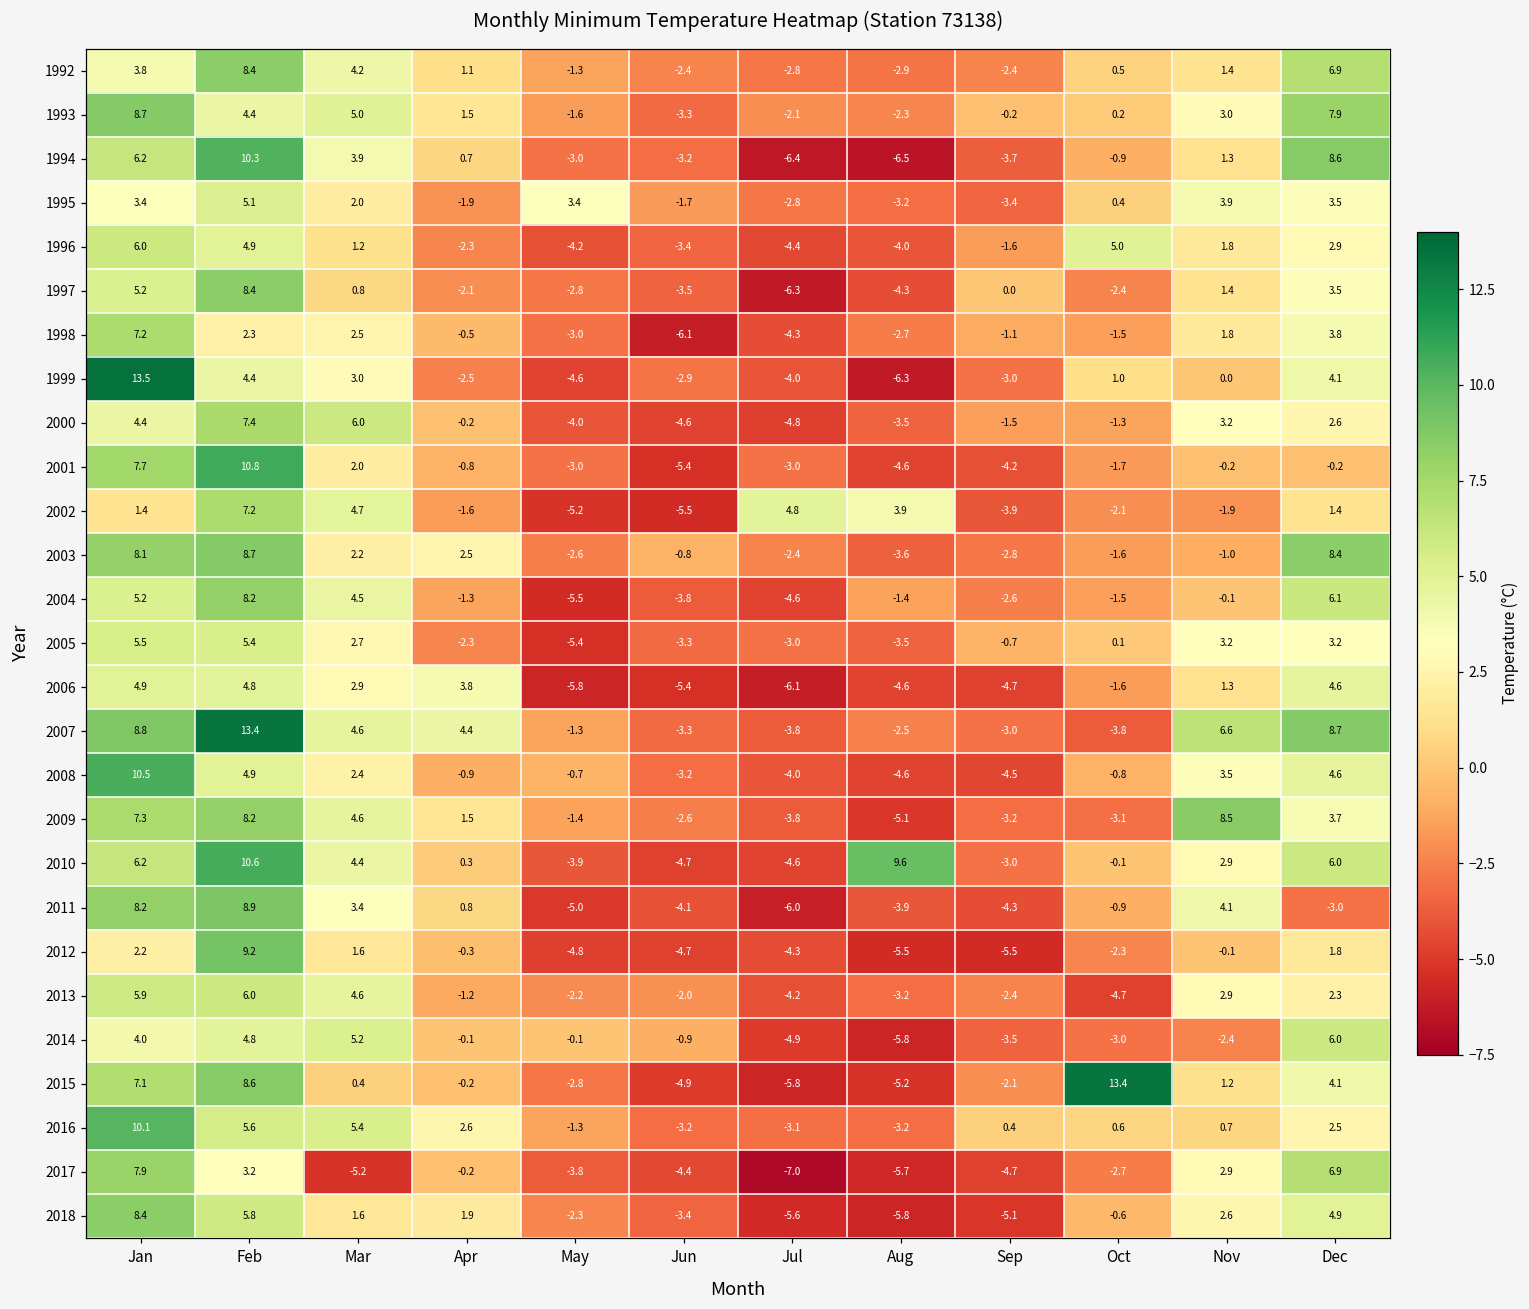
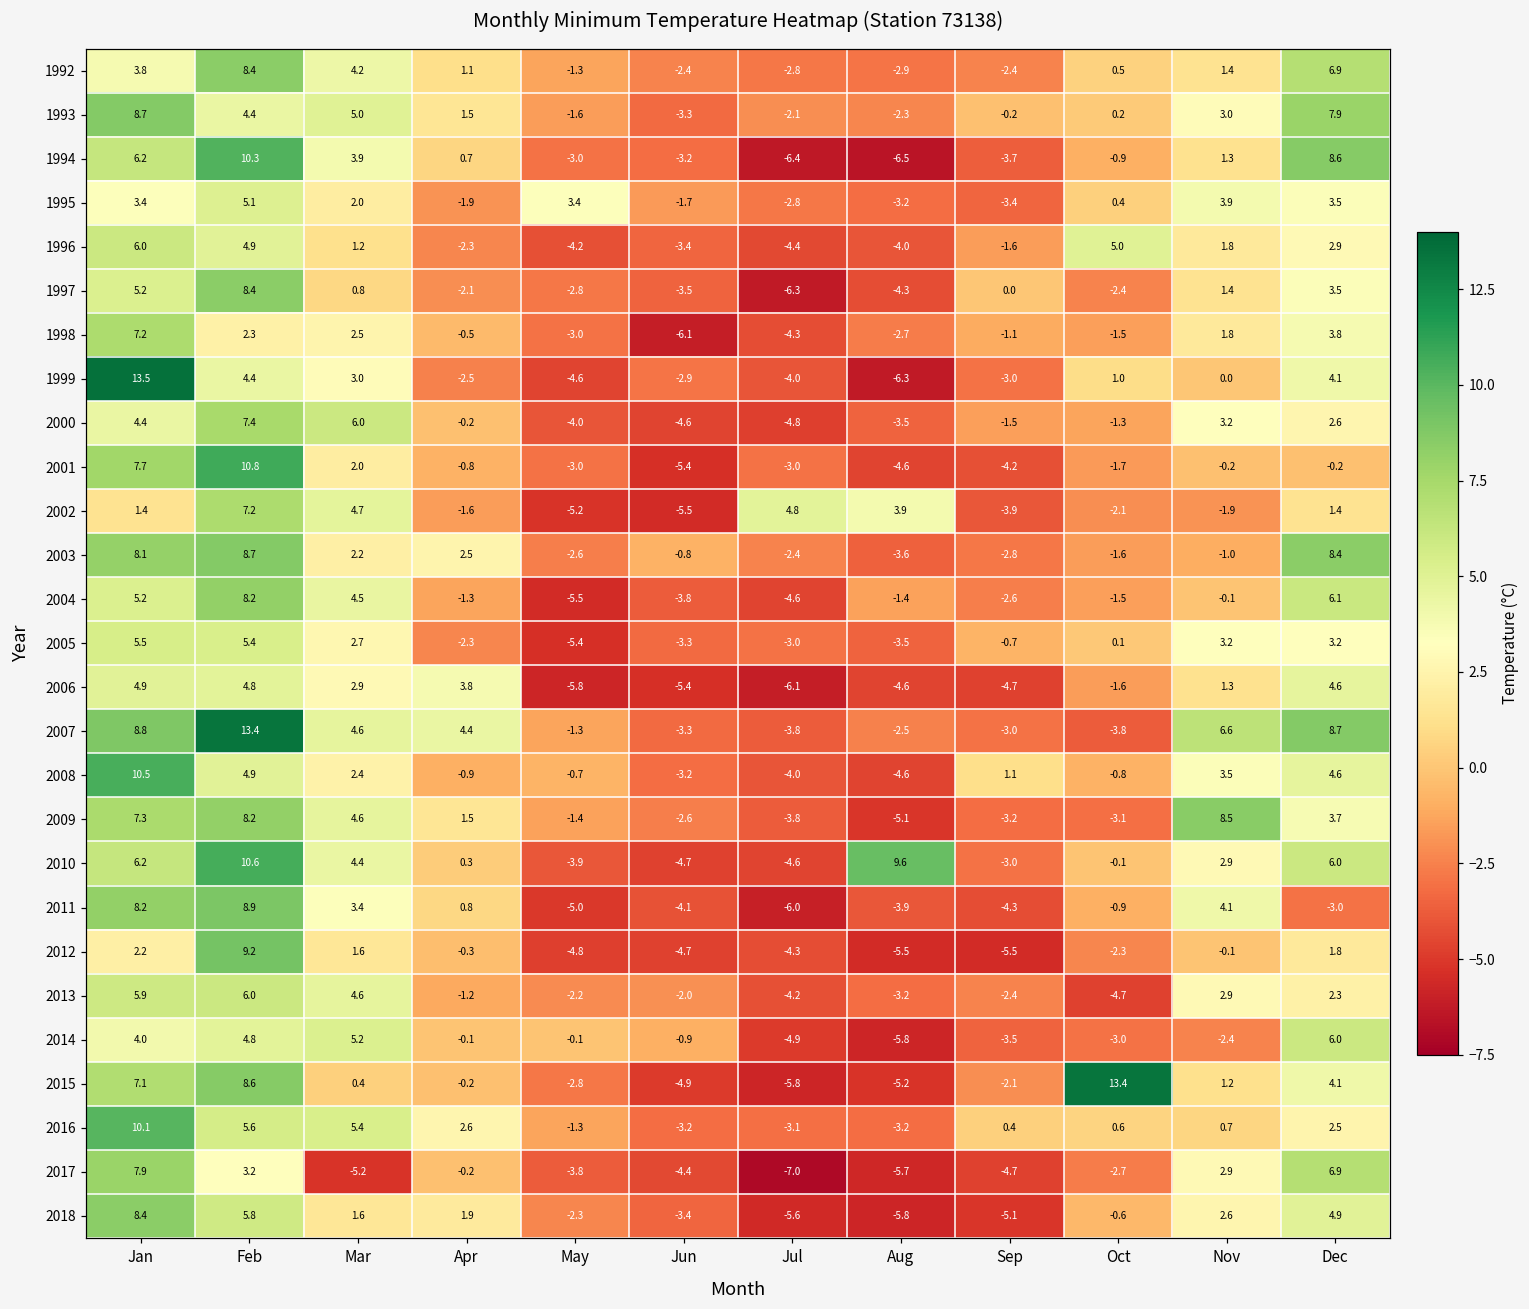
  {
    "2008": {
      "Jan": 10.5,
      "Feb": 4.9,
      "Mar": 2.4,
      "Apr": -0.9,
      "May": -0.7,
      "Jun": -3.2,
      "Jul": -4.0,
      "Aug": -4.6,
-     "Sep": -4.5,
+     "Sep": 1.1,
      "Oct": -0.8,
      "Nov": 3.5,
      "Dec": 4.6
    }
  }
